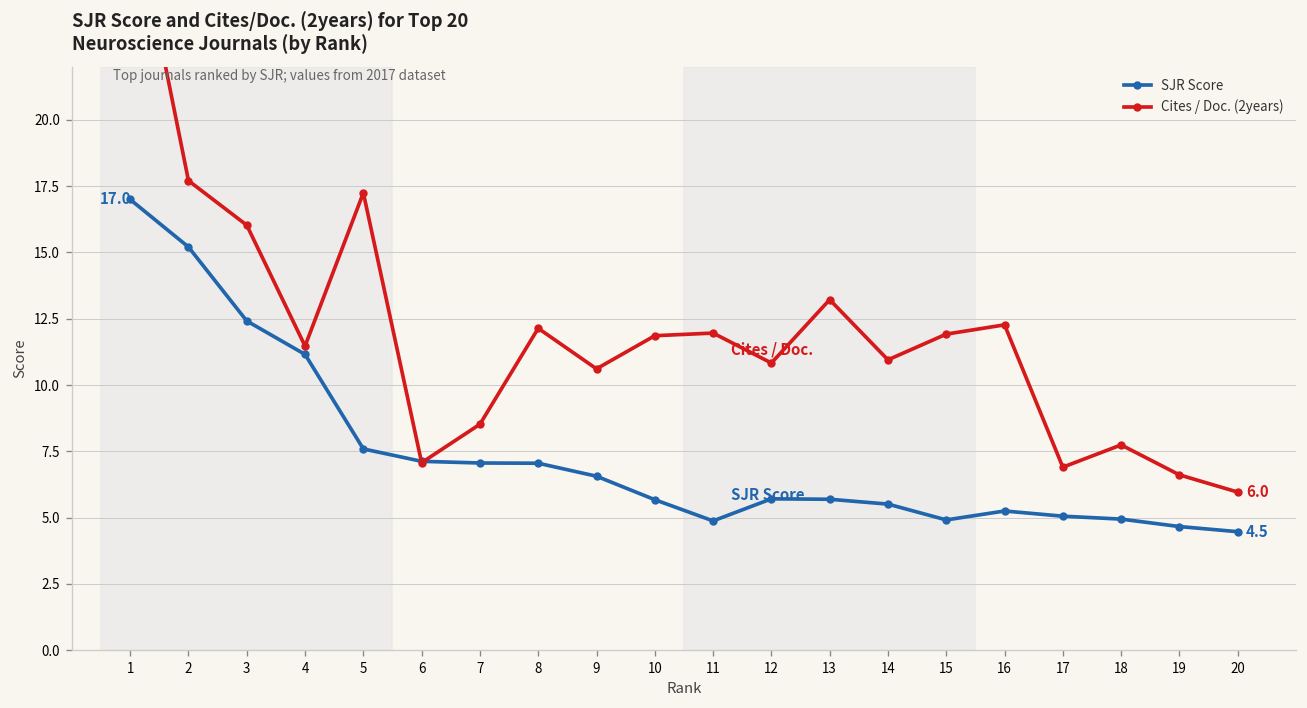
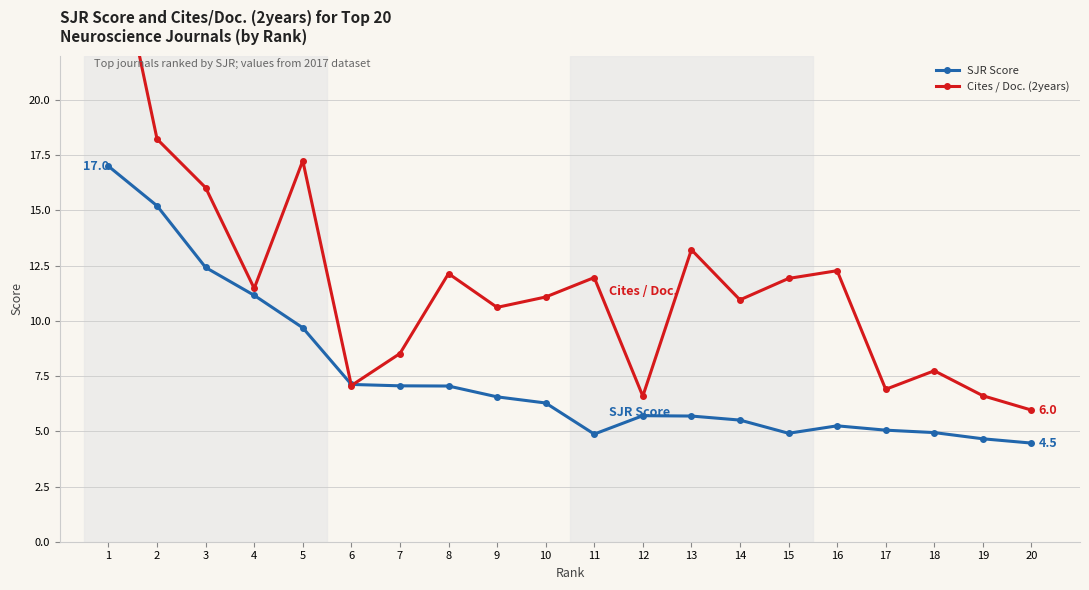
  {
    "SJR Score": {
      "2": 15.2,
      "3": 12.4,
      "4": 11.2,
-     "5": 7.6,
+     "5": 9.7,
      "7": 7.1,
      "8": 7.0,
      "9": 6.6,
-     "10": 5.7,
+     "10": 6.3,
      "11": 4.9,
      "12": 5.7,
      "13": 5.7,
      "14": 5.5,
      "15": 4.9,
      "16": 5.2,
      "17": 5.1,
      "18": 4.9,
      "19": 4.7
    },
    "Cites / Doc. (2years)": {
-     "2": 17.7,
+     "2": 18.2,
      "3": 16.0,
      "4": 11.5,
      "5": 17.3,
      "7": 8.5,
      "8": 12.1,
      "9": 10.6,
-     "10": 11.9,
+     "10": 11.1,
      "11": 12.0,
-     "12": 10.8,
+     "12": 6.6,
      "13": 13.2,
      "14": 11.0,
      "15": 11.9,
      "16": 12.3,
      "17": 6.9,
      "18": 7.7,
      "19": 6.6
    }
  }
